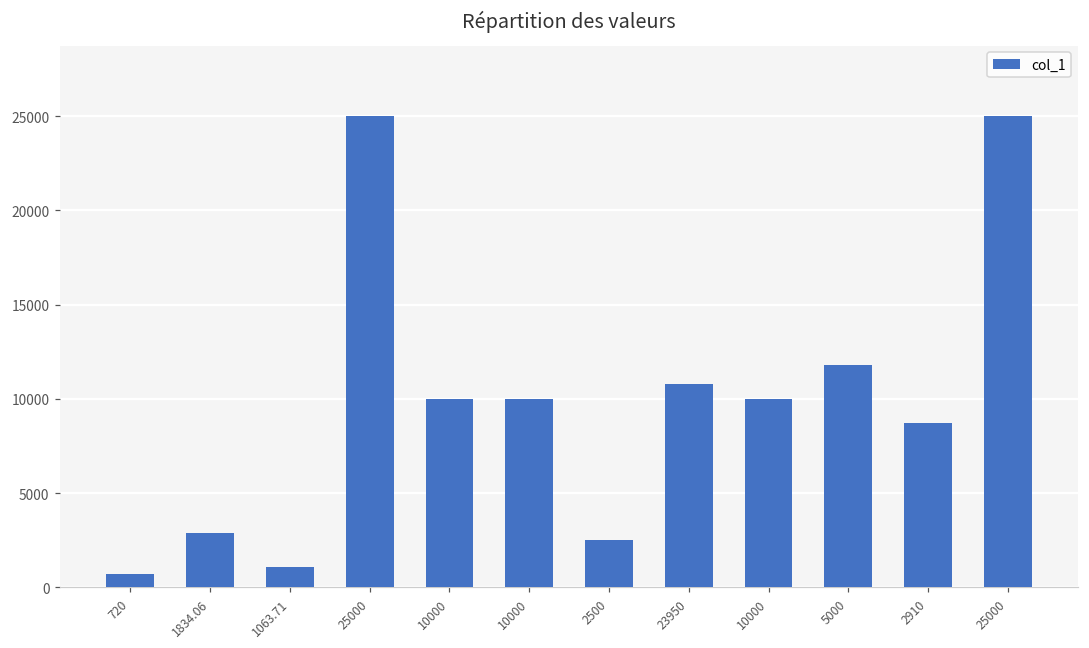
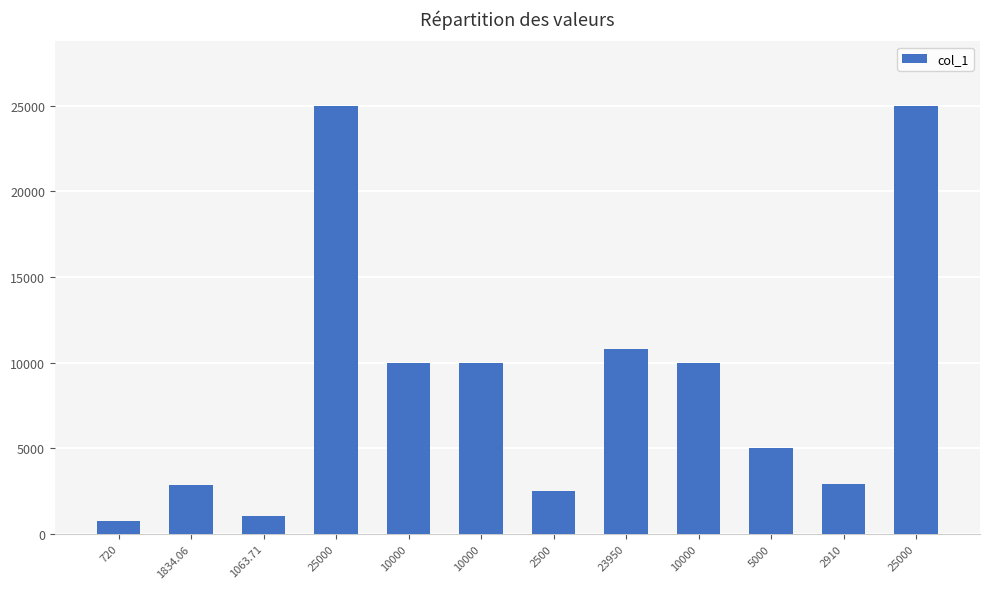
  {
    "720": 700,
    "1834.06": 2900,
    "1063.71": 1100,
    "2500": 2500,
    "23950": 10800,
-   "5000": 11800,
-   "2910": 8700
+   "5000": 5000,
+   "2910": 2900
  }
